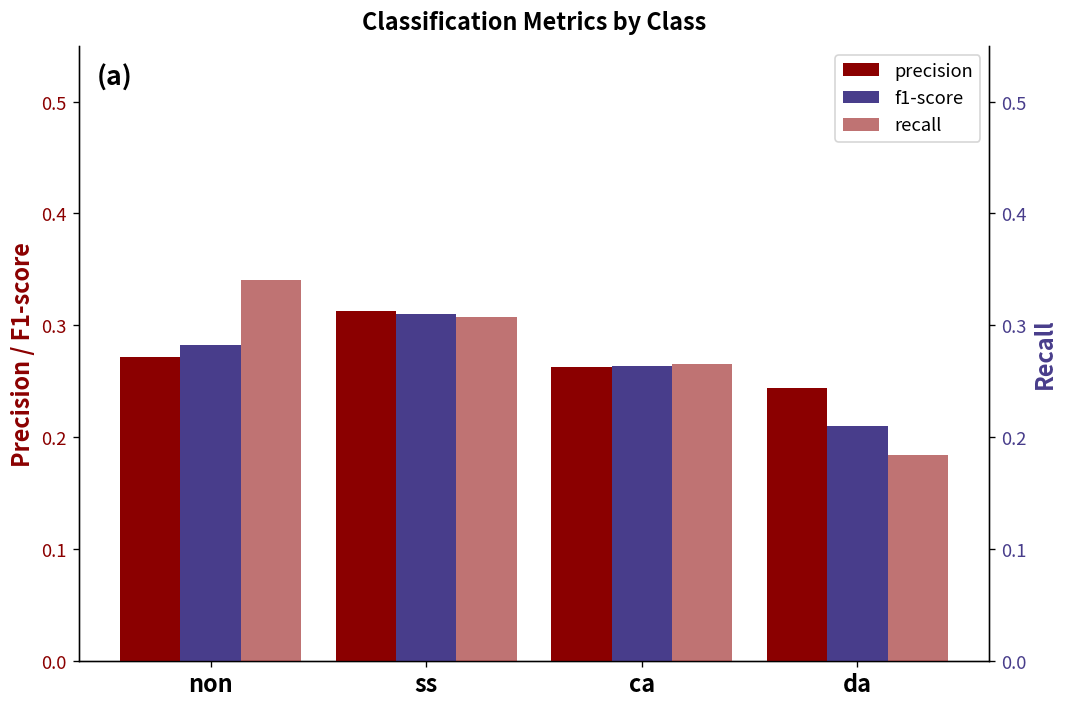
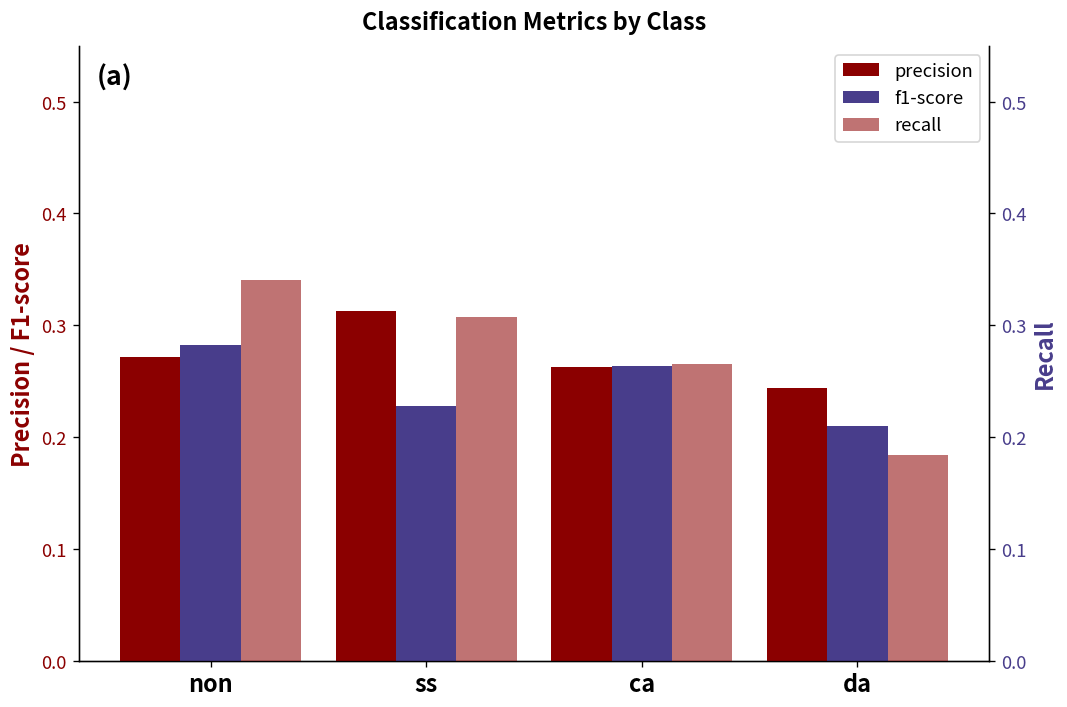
  {
    "f1-score": {
      "non": 0.28,
-     "ss": 0.31,
+     "ss": 0.23,
      "ca": 0.26,
      "da": 0.21
    }
  }
